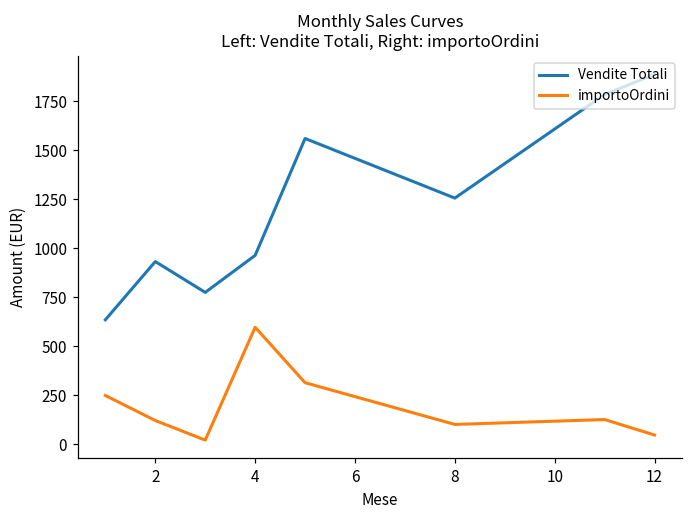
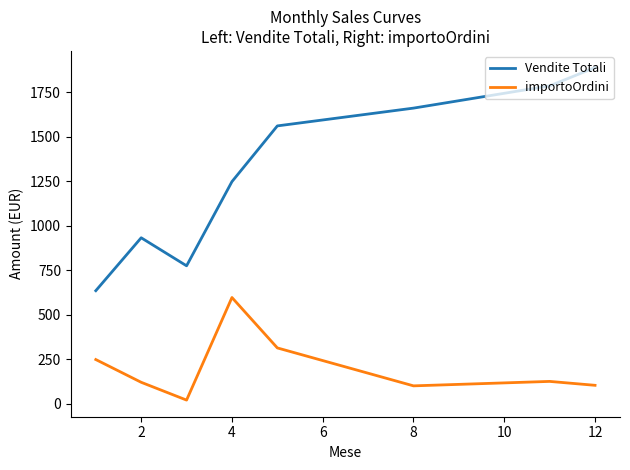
  {
    "Vendite Totali": {
      "2": 930,
-     "4": 960,
-     "8": 1260
+     "4": 1250,
+     "8": 1660
    },
    "importoOrdini": {
      "2": 120,
      "4": 600,
      "8": 100,
-     "12": 50
+     "12": 100
    }
  }
